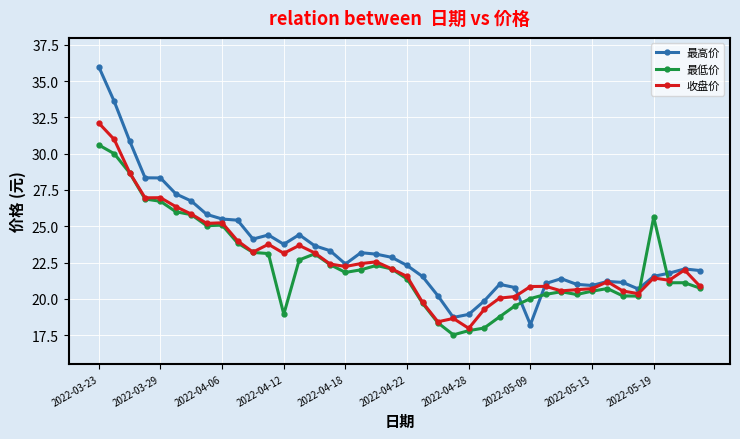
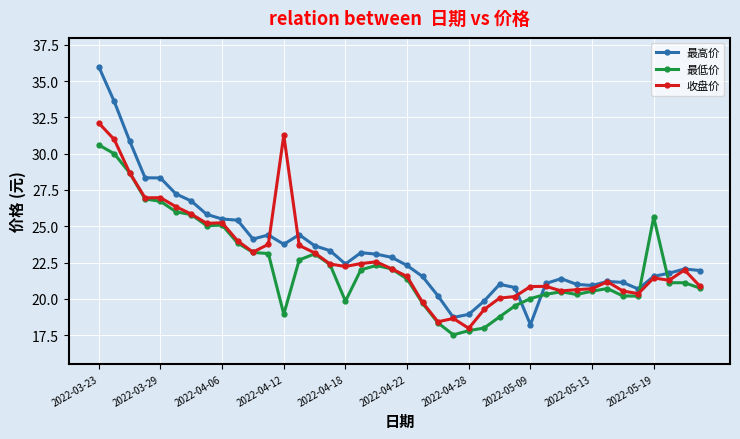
  {
    "最高价": {
      "2022-03-23": 36.0,
      "2022-03-29": 28.3,
      "2022-04-06": 25.5,
      "2022-04-12": 23.8,
      "2022-04-22": 22.3,
      "2022-04-28": 18.9,
      "2022-05-09": 18.2,
      "2022-05-13": 20.9
    },
    "最低价": {
      "2022-03-23": 30.6,
      "2022-03-29": 26.7,
      "2022-04-12": 18.9,
-     "2022-04-18": 21.8,
+     "2022-04-18": 19.8,
      "2022-05-09": 20.0,
      "2022-05-19": 25.6
    },
    "收盘价": {
      "2022-03-23": 32.1,
      "2022-03-29": 27.0,
-     "2022-04-12": 23.1,
+     "2022-04-12": 31.3,
      "2022-05-09": 20.9
    }
  }
